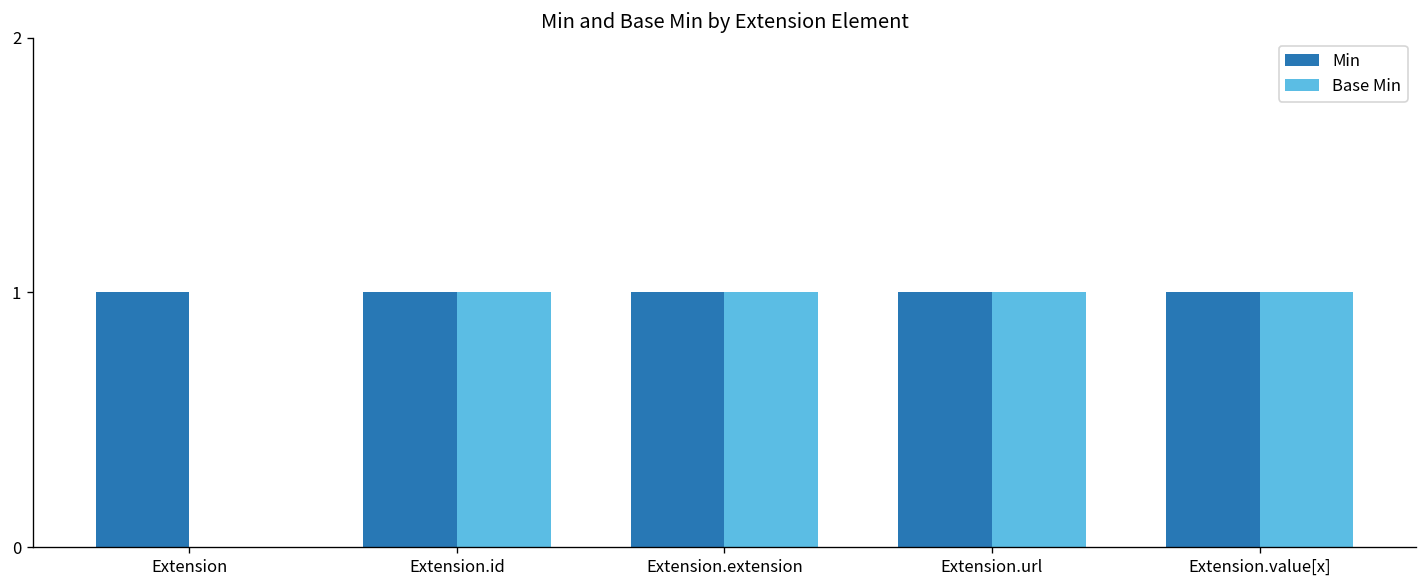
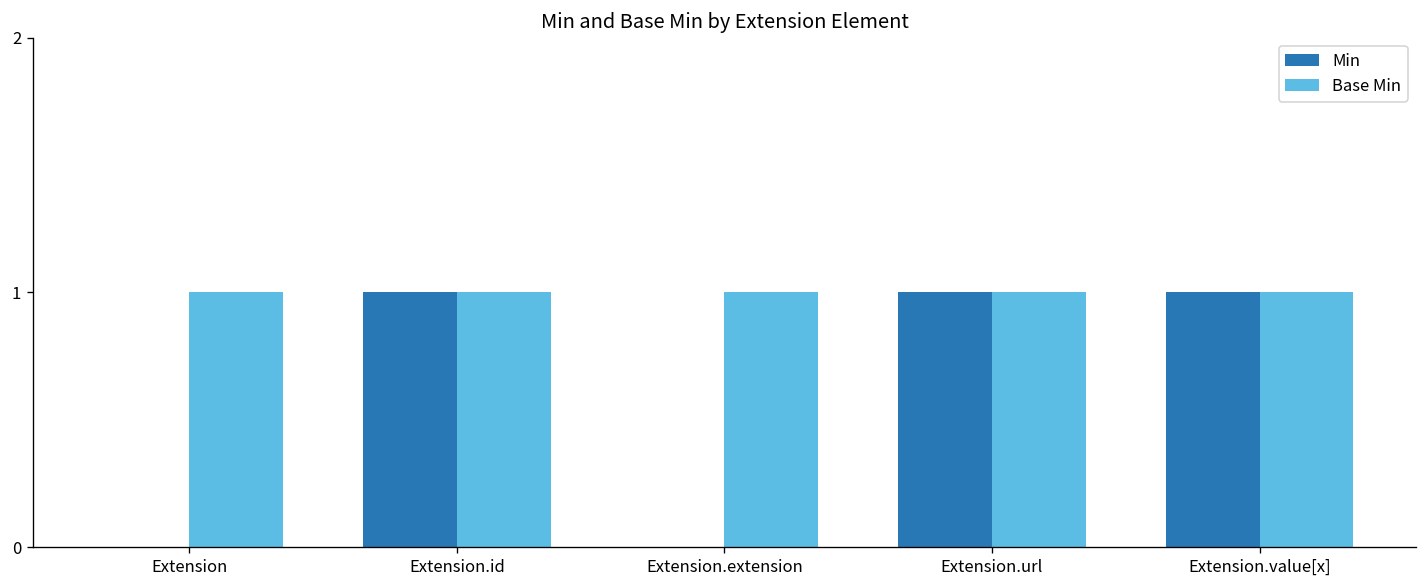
  {
    "Min": {
-     "Extension": 1,
+     "Extension": 0,
      "Extension.id": 1,
-     "Extension.extension": 1,
+     "Extension.extension": 0,
      "Extension.url": 1,
      "Extension.value[x]": 1
    },
    "Base Min": {
-     "Extension": 0,
+     "Extension": 1,
      "Extension.id": 1,
      "Extension.extension": 1,
      "Extension.url": 1,
      "Extension.value[x]": 1
    }
  }
